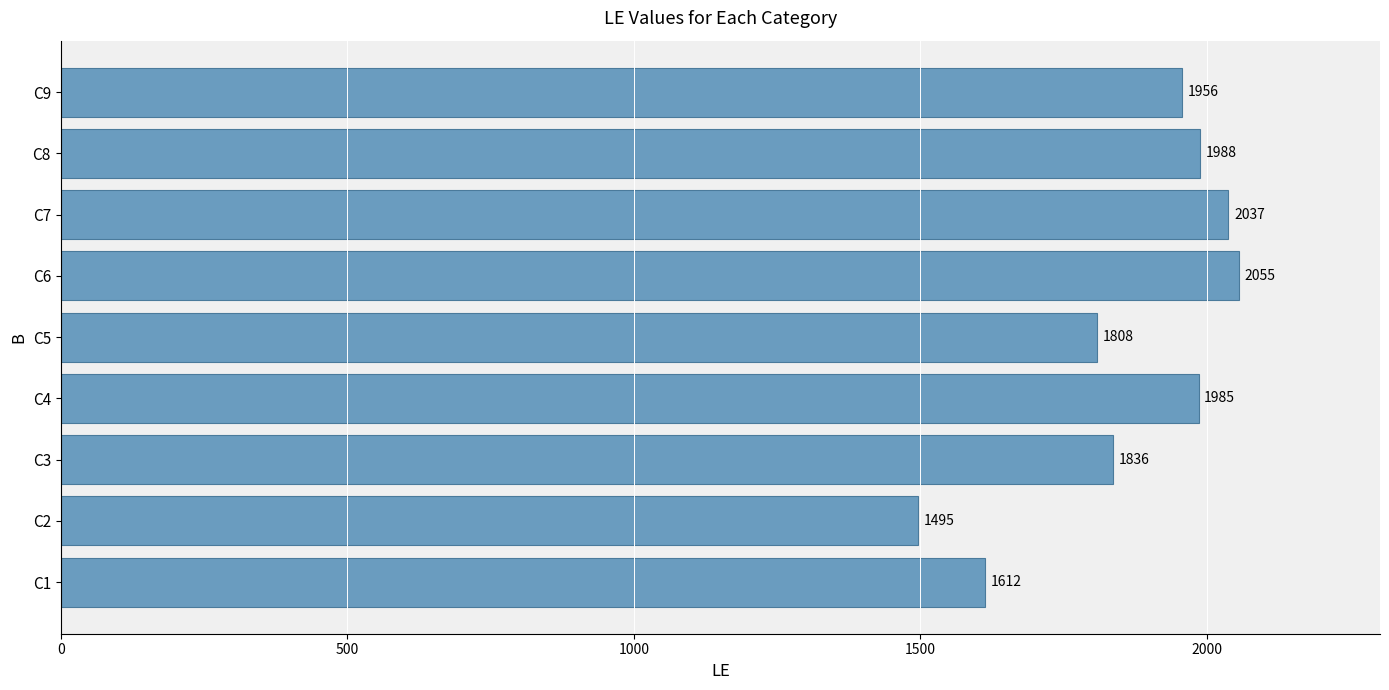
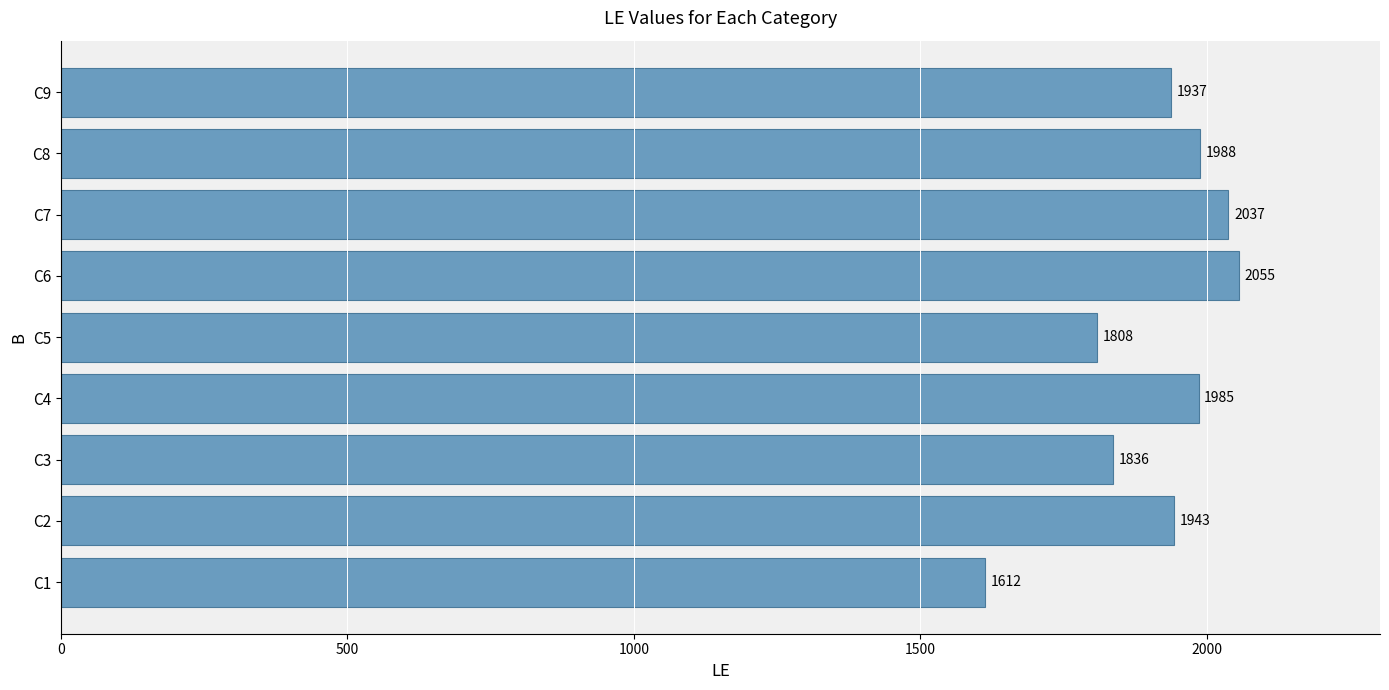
  {
-   "C9": 1956,
+   "C9": 1937,
    "C8": 1988,
    "C7": 2037,
    "C6": 2055,
    "C5": 1808,
    "C4": 1985,
    "C3": 1836,
-   "C2": 1495,
+   "C2": 1943,
    "C1": 1612
  }
